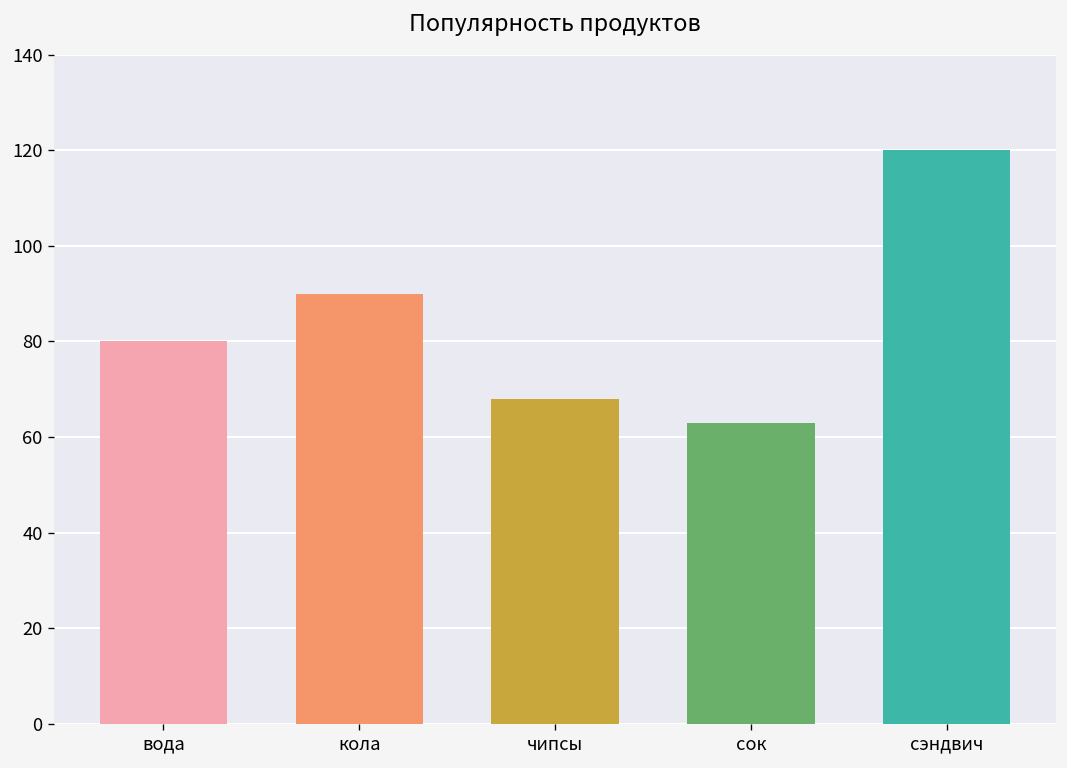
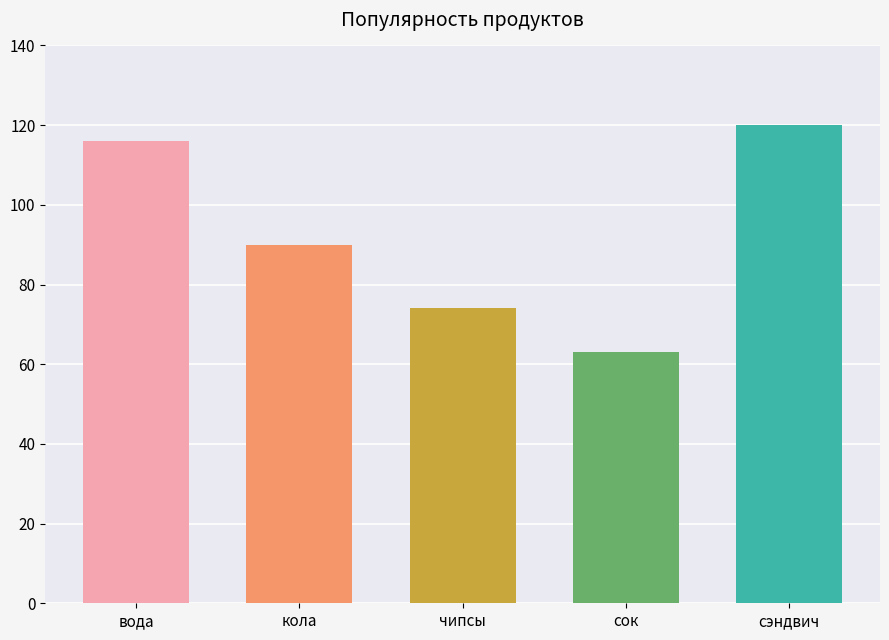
  {
-   "вода": 80,
+   "вода": 116,
    "кола": 90,
-   "чипсы": 68,
+   "чипсы": 74,
    "сок": 63,
    "сэндвич": 120
  }
